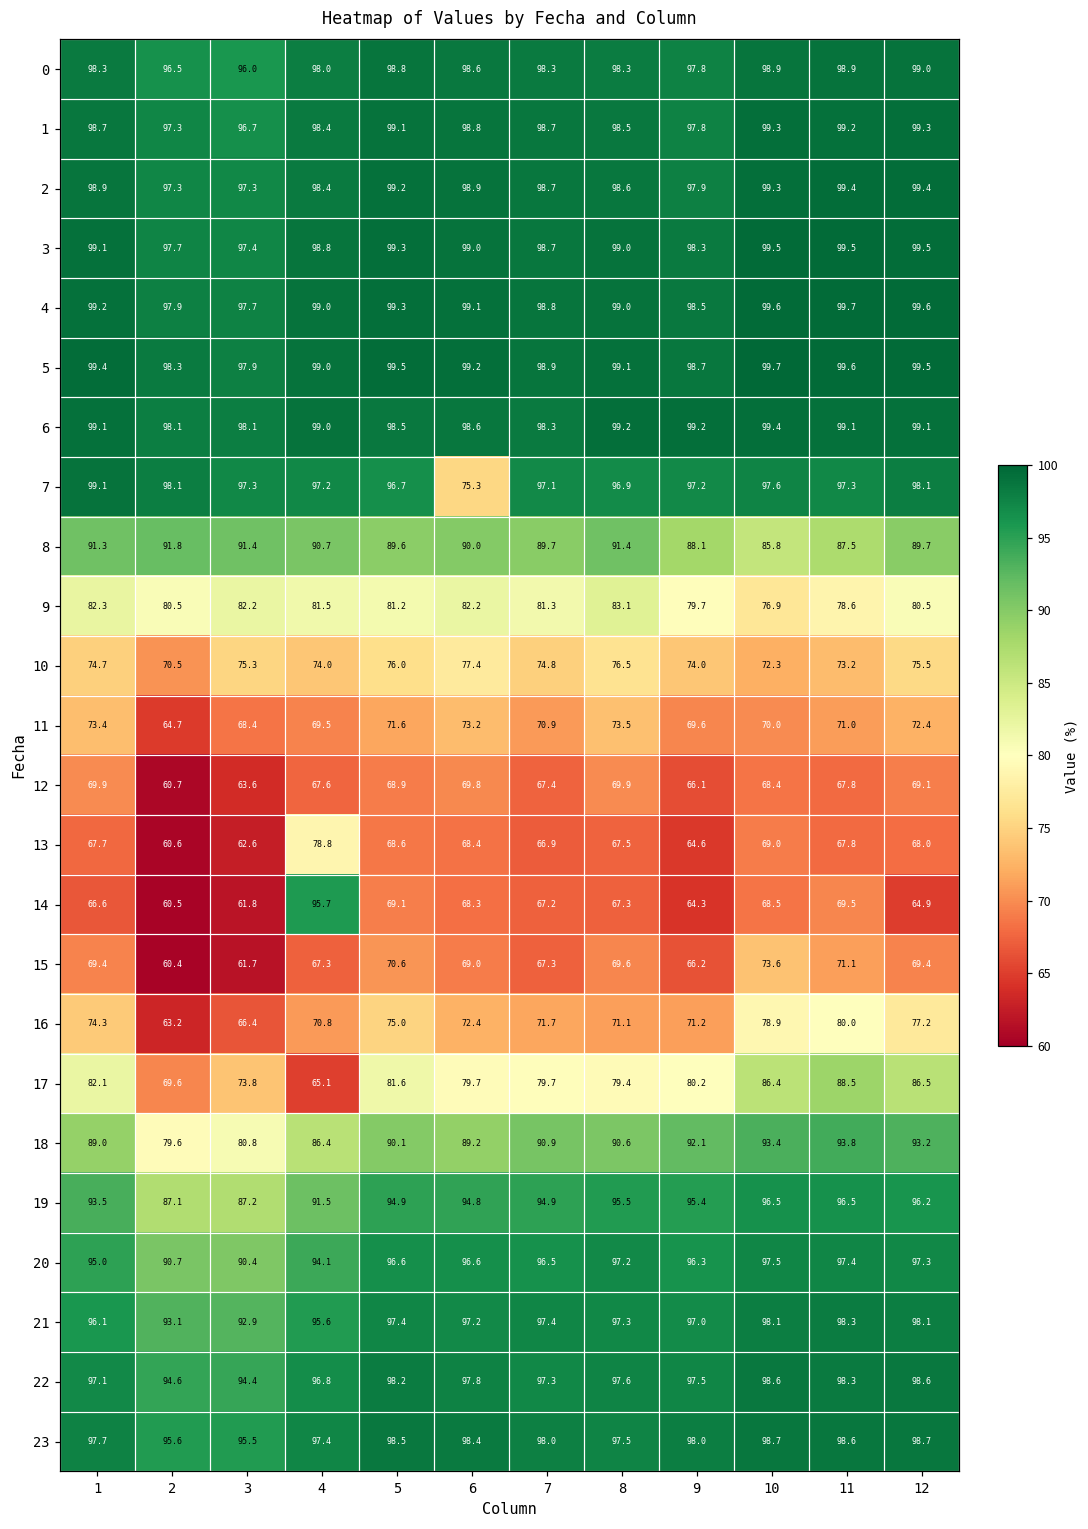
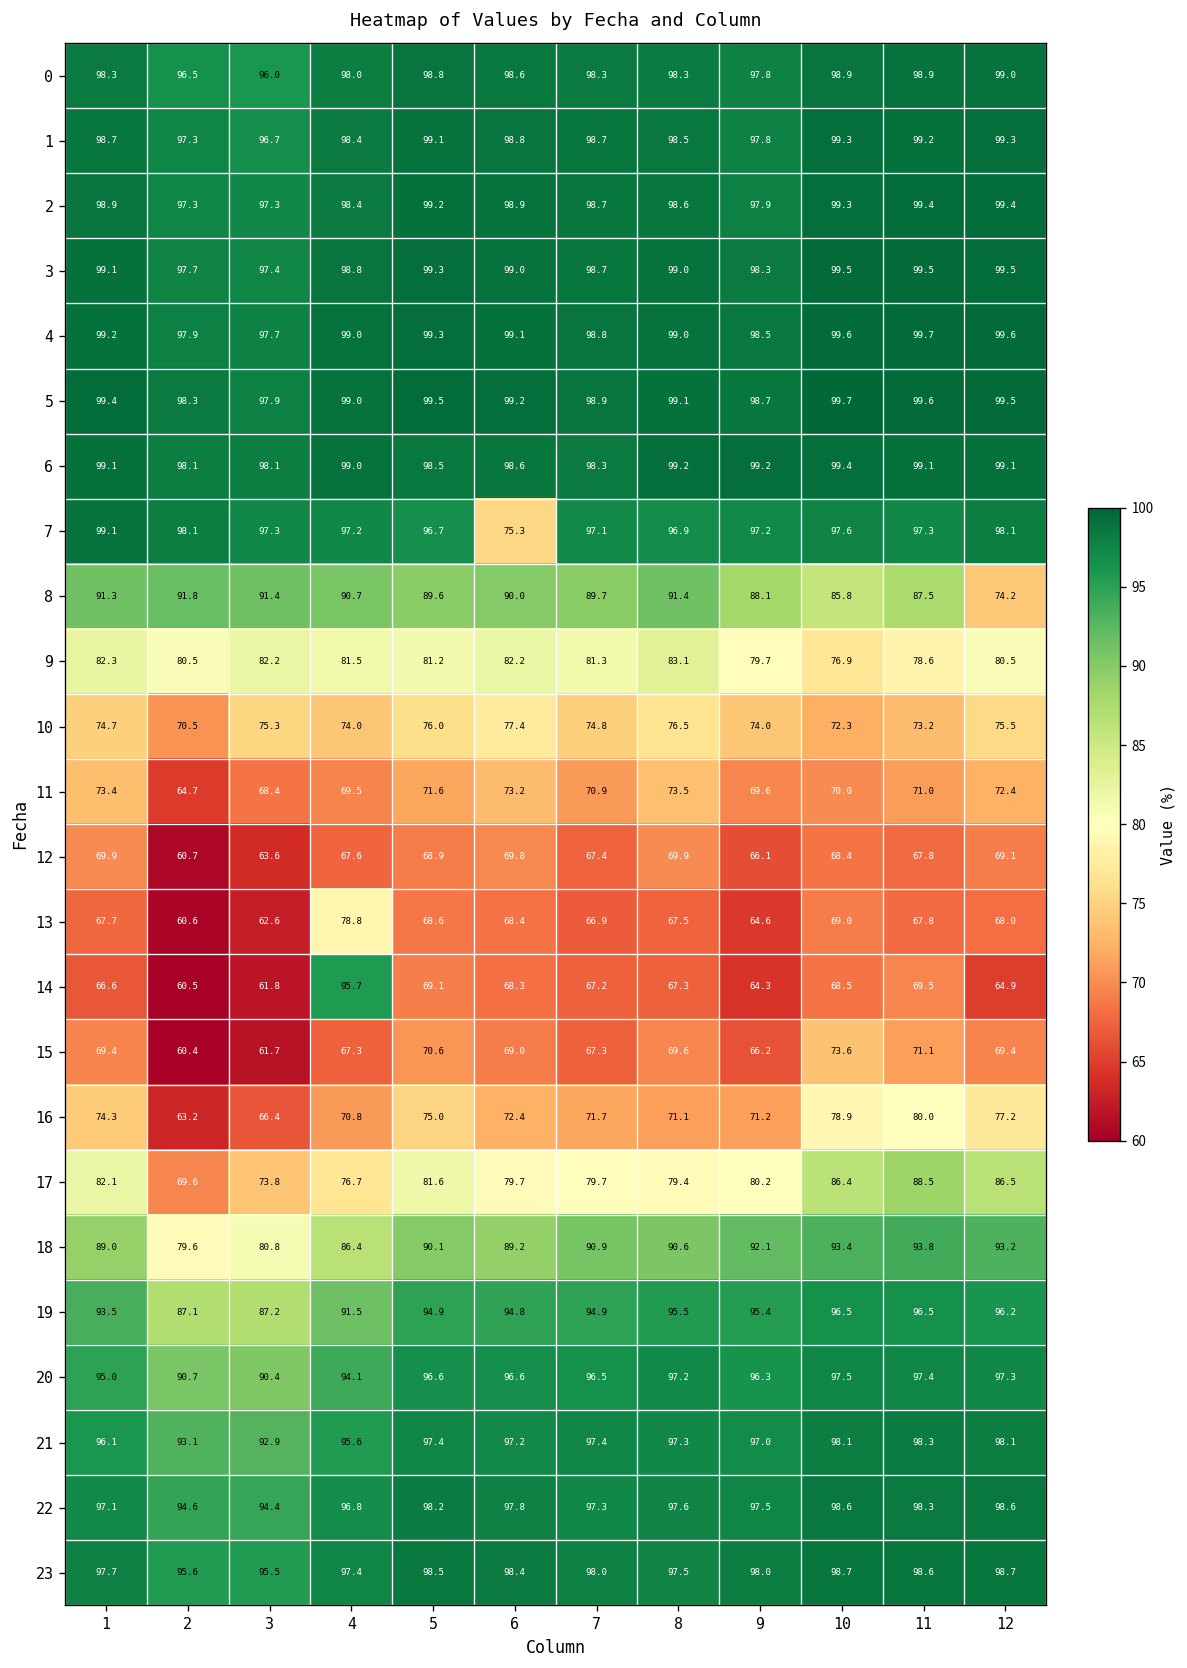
  {
    "8": {
      "1": 91.3,
      "2": 91.8,
      "3": 91.4,
      "4": 90.7,
      "5": 89.6,
      "6": 90.0,
      "7": 89.7,
      "8": 91.4,
      "9": 88.1,
      "10": 85.8,
      "11": 87.5,
-     "12": 89.7
+     "12": 74.2
    },
    "17": {
      "1": 82.1,
      "2": 69.6,
      "3": 73.8,
-     "4": 65.1,
+     "4": 76.7,
      "5": 81.6,
      "6": 79.7,
      "7": 79.7,
      "8": 79.4,
      "9": 80.2,
      "10": 86.4,
      "11": 88.5,
      "12": 86.5
    }
  }
